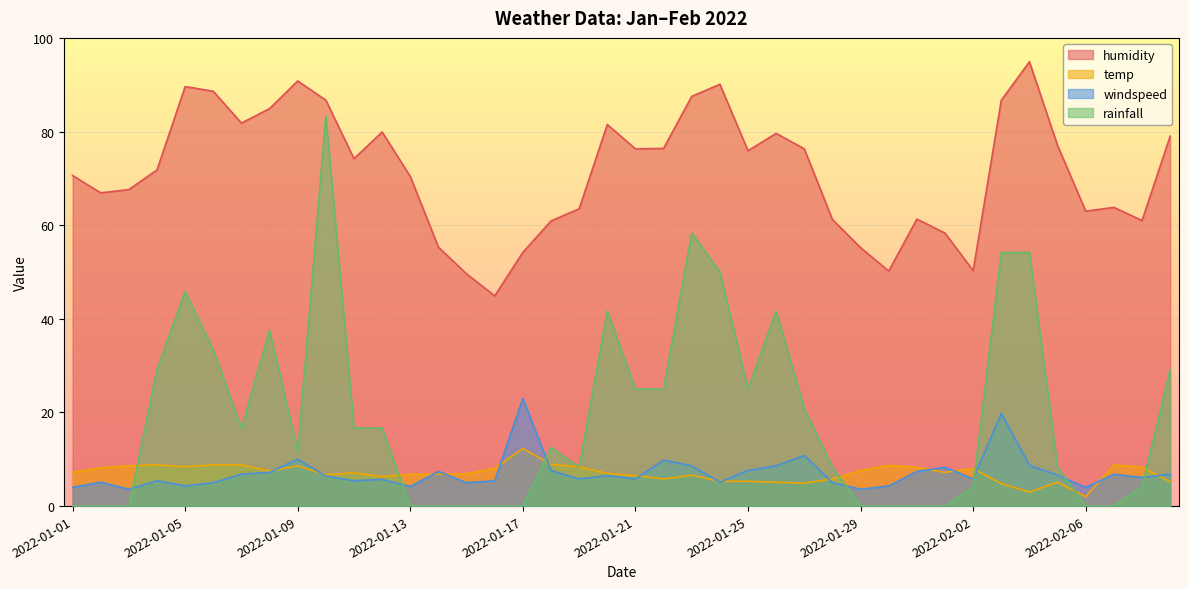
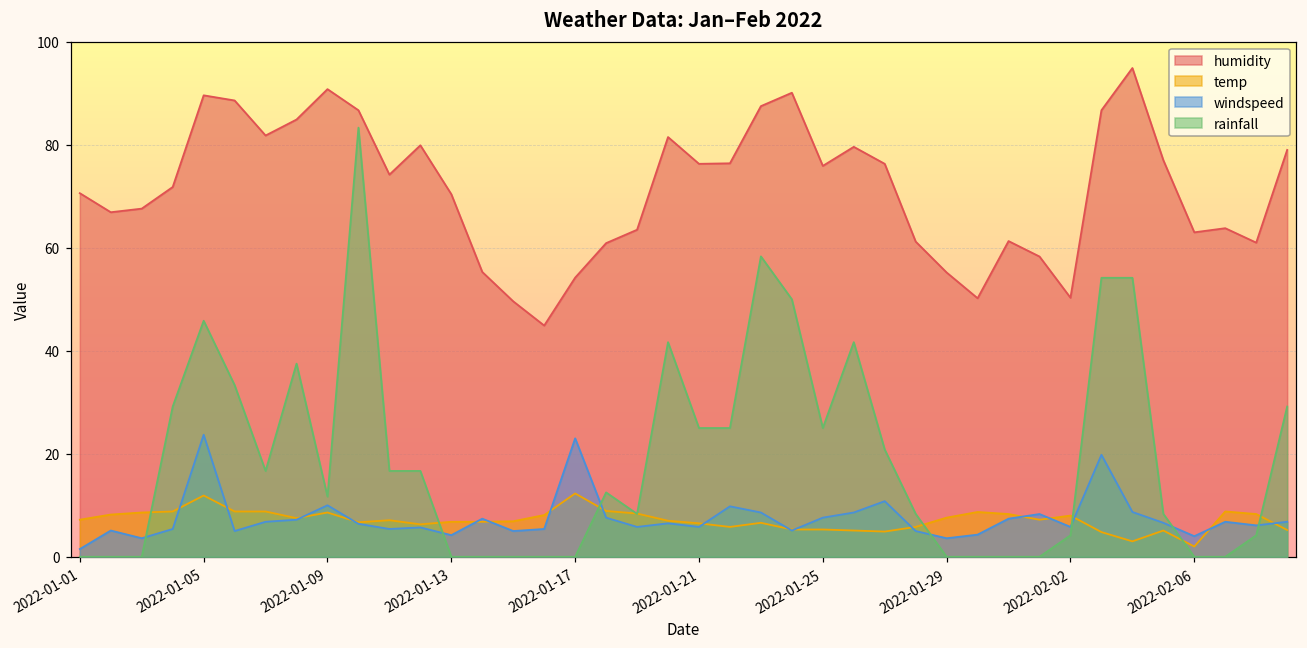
  {
    "humidity": {
      "2022-01-01": 71,
      "2022-01-05": 90,
      "2022-01-09": 91,
      "2022-01-13": 70,
      "2022-01-17": 54,
      "2022-01-21": 76,
      "2022-01-25": 76,
      "2022-01-29": 55,
      "2022-02-02": 50,
      "2022-02-06": 63
    },
    "temp": {
      "2022-01-01": 7,
-     "2022-01-05": 8,
+     "2022-01-05": 12,
      "2022-01-09": 9,
      "2022-01-13": 7,
      "2022-01-17": 12,
      "2022-01-21": 7,
      "2022-01-25": 5,
      "2022-01-29": 8,
      "2022-02-02": 8,
      "2022-02-06": 2
    },
    "windspeed": {
-     "2022-01-01": 4,
-     "2022-01-05": 4,
+     "2022-01-01": 2,
+     "2022-01-05": 24,
      "2022-01-09": 10,
      "2022-01-13": 4,
      "2022-01-17": 23,
      "2022-01-21": 6,
      "2022-01-25": 8,
      "2022-01-29": 4,
      "2022-02-02": 6,
      "2022-02-06": 4
    },
    "rainfall": {
      "2022-01-01": 0,
      "2022-01-05": 46,
      "2022-01-09": 12,
      "2022-01-13": 0,
      "2022-01-17": 0,
      "2022-01-21": 25,
      "2022-01-25": 25,
      "2022-01-29": 0,
      "2022-02-02": 4,
      "2022-02-06": 0
    }
  }
